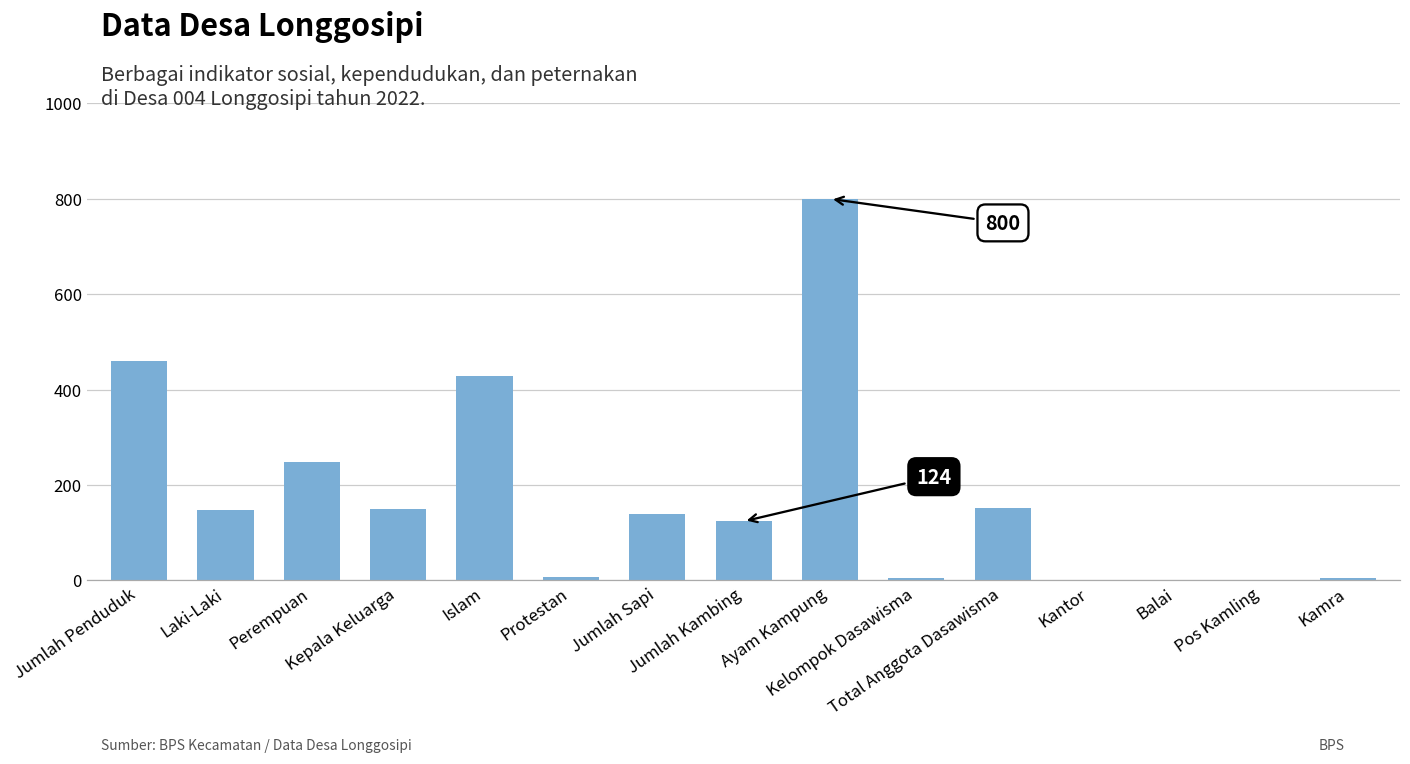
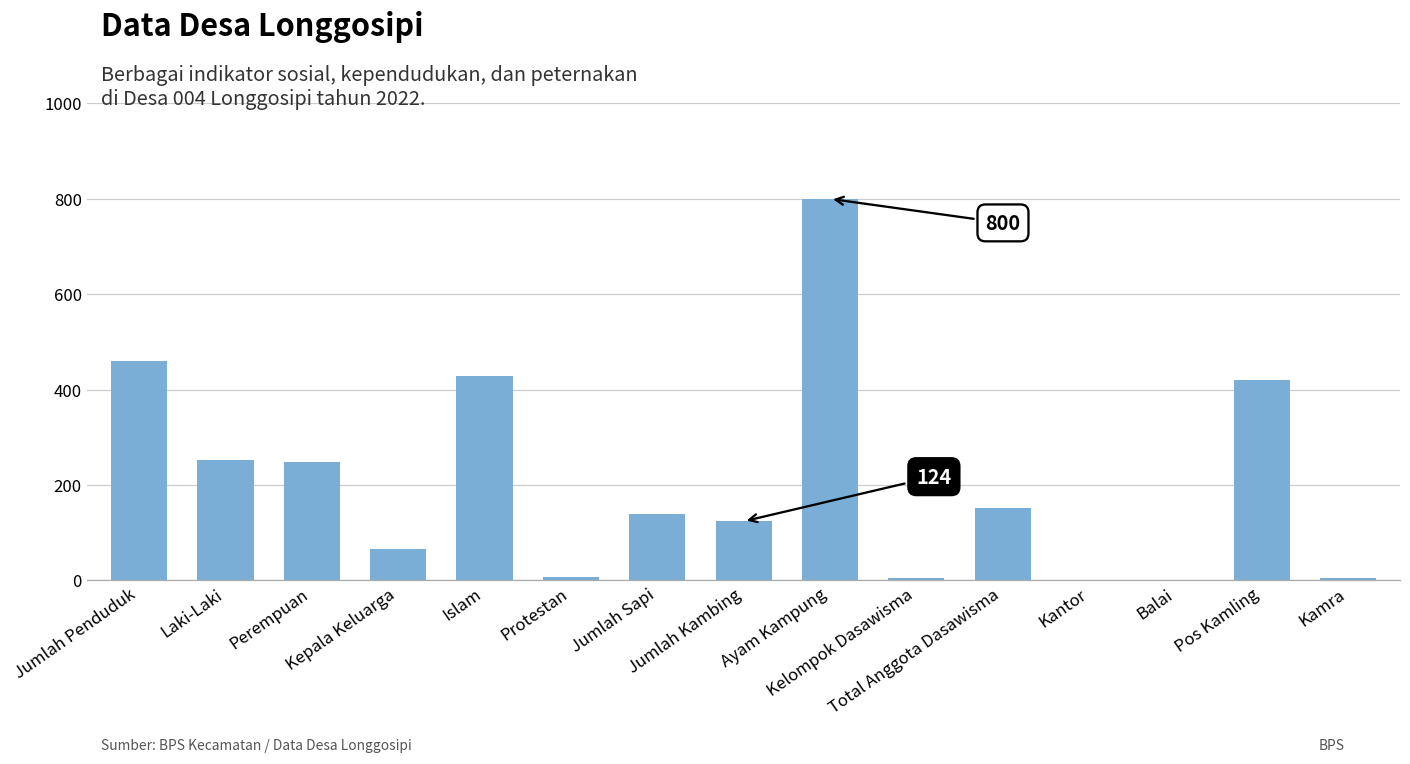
  {
    "Jumlah Penduduk": 460,
-   "Laki-Laki": 150,
+   "Laki-Laki": 250,
    "Perempuan": 250,
-   "Kepala Keluarga": 150,
+   "Kepala Keluarga": 70,
    "Islam": 430,
    "Protestan": 10,
    "Jumlah Sapi": 140,
    "Jumlah Kambing": 120,
    "Kelompok Dasawisma": 10,
    "Total Anggota Dasawisma": 150,
-   "Pos Kamling": 0,
+   "Pos Kamling": 420,
    "Kamra": 10
  }
